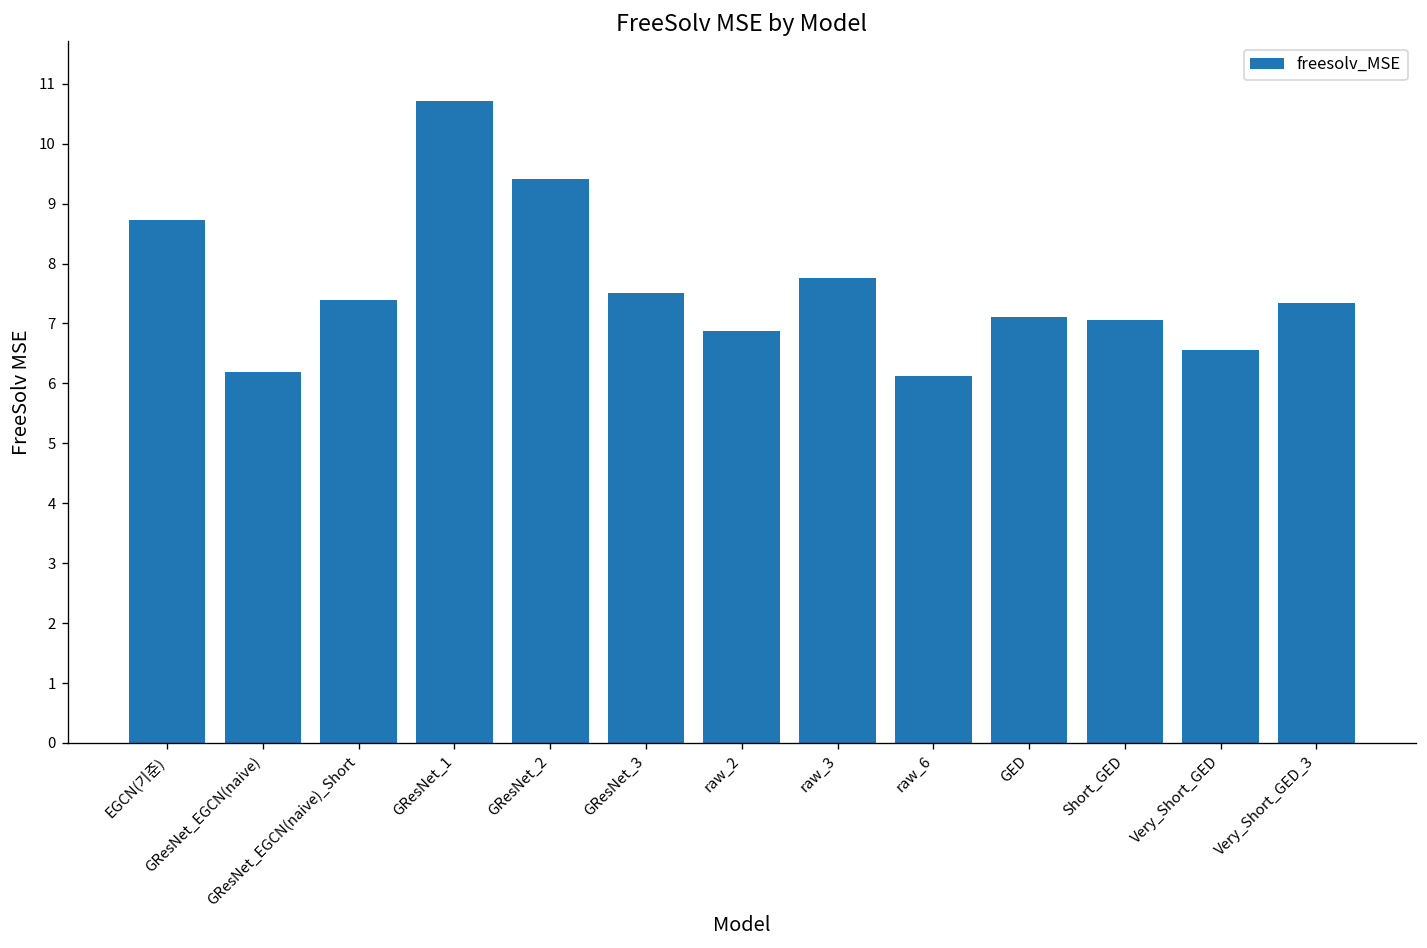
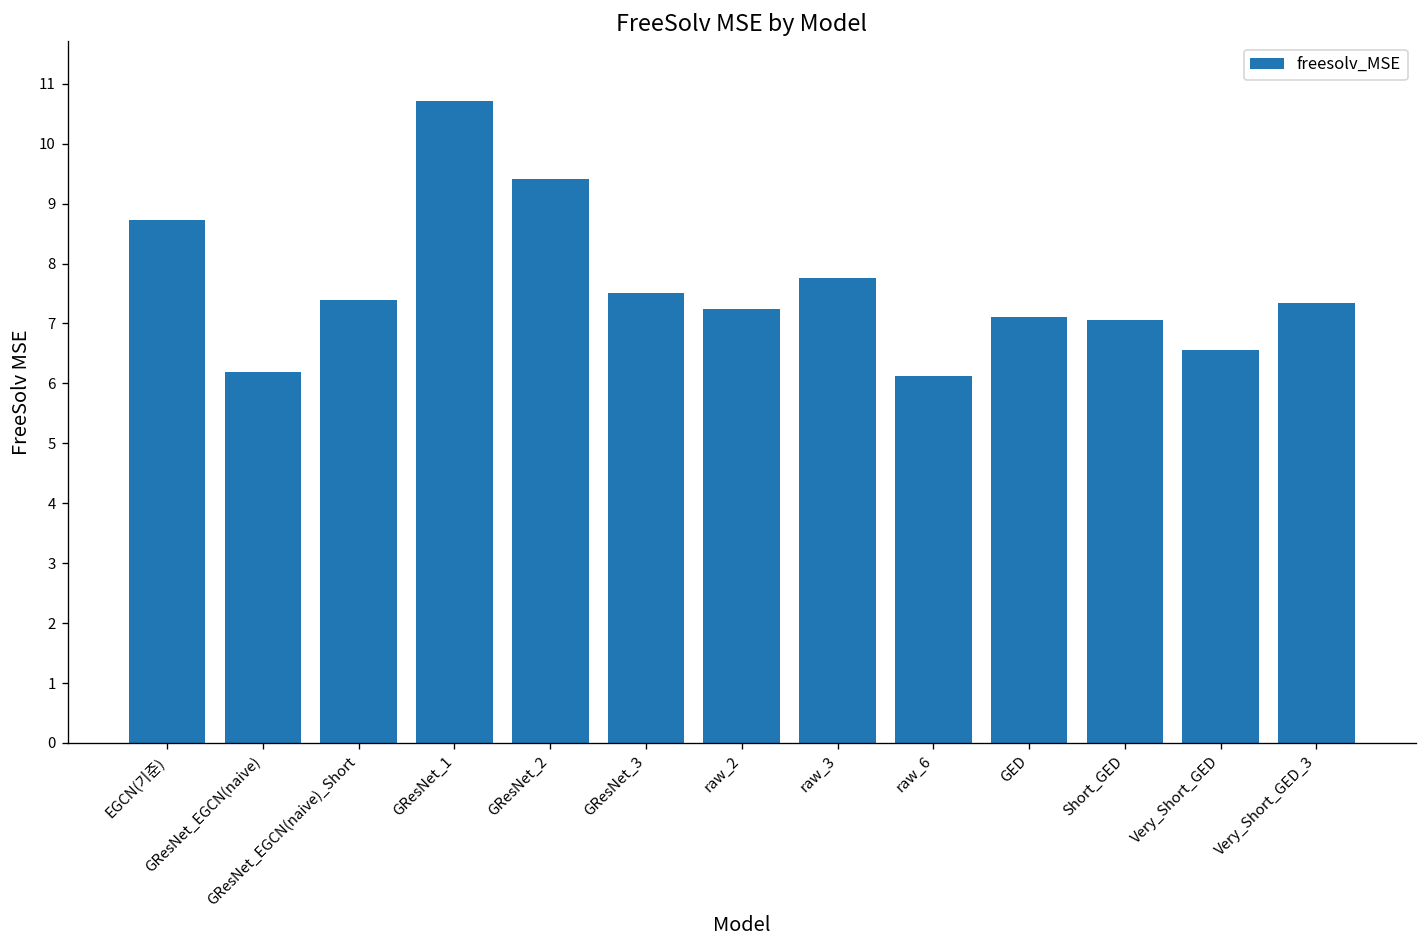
  {
    "EGCN(기준)": 8.7,
    "GResNet_EGCN(naive)": 6.2,
    "GResNet_EGCN(naive)_Short": 7.4,
    "GResNet_1": 10.7,
    "GResNet_2": 9.4,
    "GResNet_3": 7.5,
-   "raw_2": 6.9,
+   "raw_2": 7.2,
    "raw_3": 7.8,
    "raw_6": 6.1,
    "GED": 7.1,
    "Short_GED": 7.1,
    "Very_Short_GED": 6.6,
    "Very_Short_GED_3": 7.3
  }
